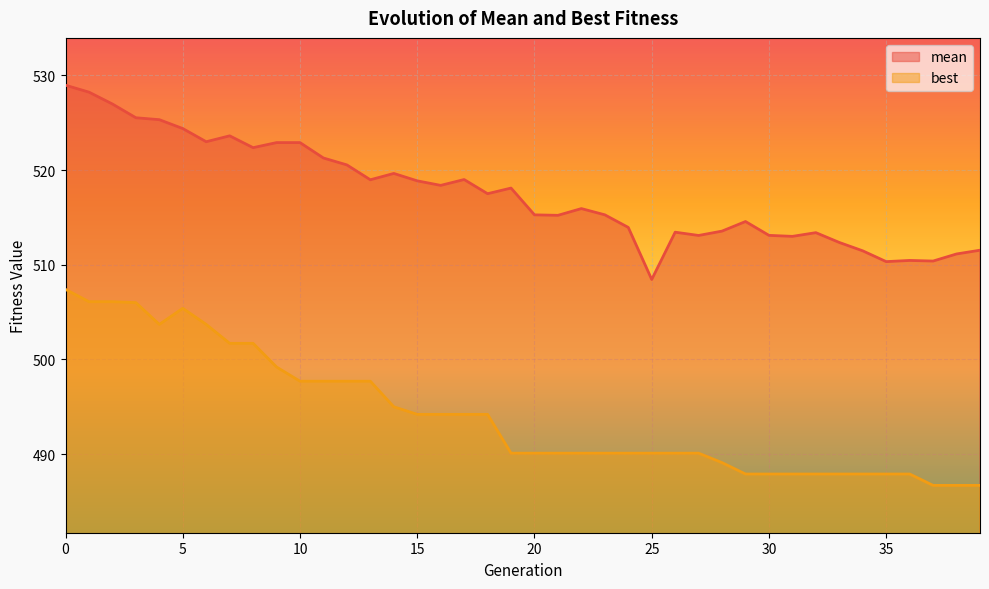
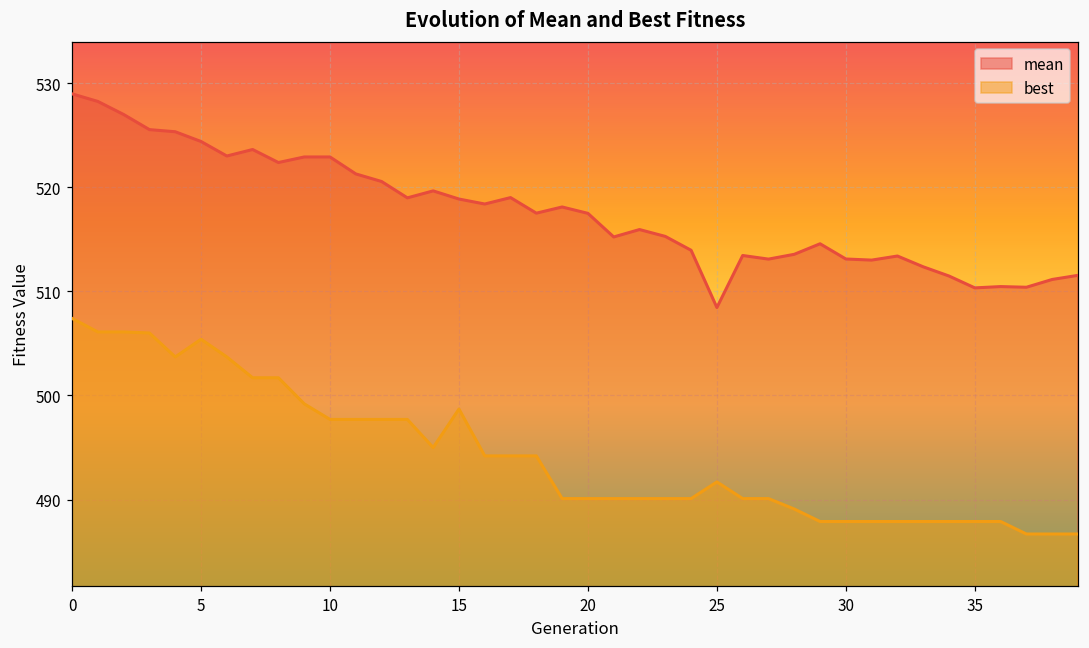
  {
    "mean": {
      "0": 529,
      "5": 524,
      "10": 523,
      "15": 519,
-     "20": 515,
+     "20": 517,
      "25": 508,
      "30": 513,
      "35": 510
    },
    "best": {
      "0": 507,
      "5": 505,
      "10": 498,
-     "15": 494,
+     "15": 499,
      "20": 490,
-     "25": 490,
+     "25": 492,
      "30": 488,
      "35": 488
    }
  }
